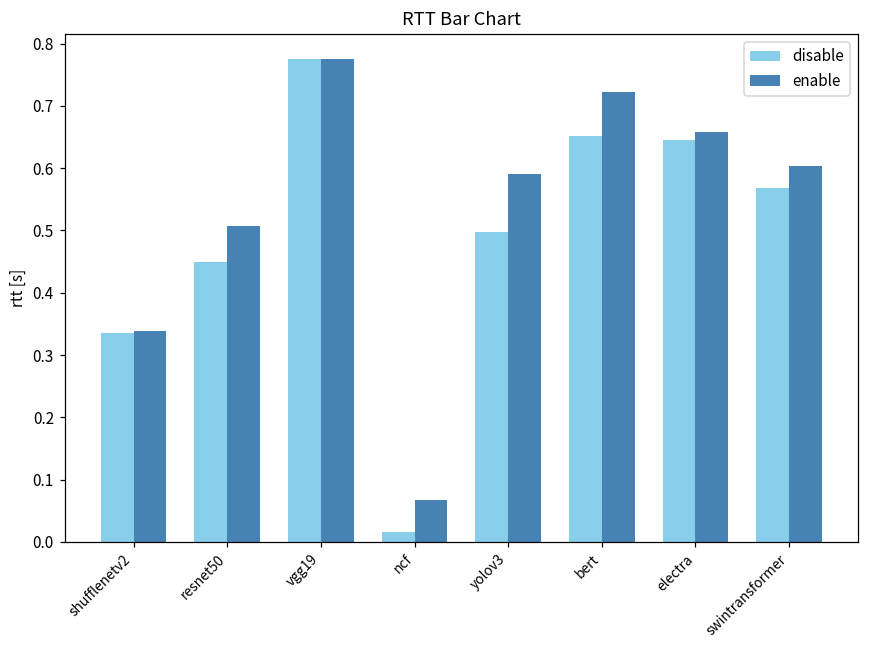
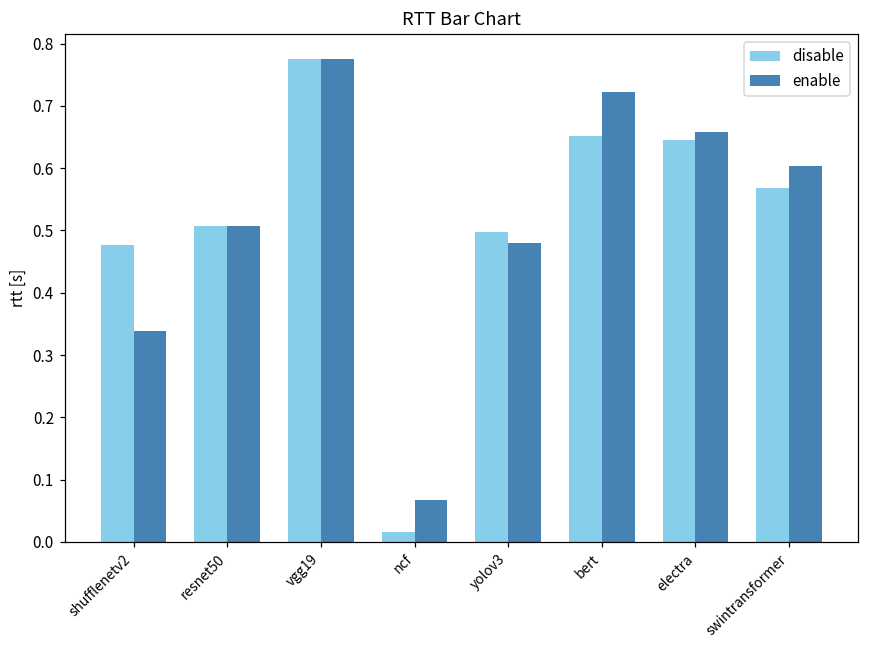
  {
    "disable": {
-     "shufflenetv2": 0.33,
-     "resnet50": 0.45,
+     "shufflenetv2": 0.48,
+     "resnet50": 0.51,
      "vgg19": 0.78,
      "ncf": 0.02,
      "yolov3": 0.50,
      "bert": 0.65,
      "electra": 0.65,
      "swintransformer": 0.57
    },
    "enable": {
      "shufflenetv2": 0.34,
      "resnet50": 0.51,
      "vgg19": 0.78,
      "ncf": 0.07,
-     "yolov3": 0.59,
+     "yolov3": 0.48,
      "bert": 0.72,
      "electra": 0.66,
      "swintransformer": 0.60
    }
  }
